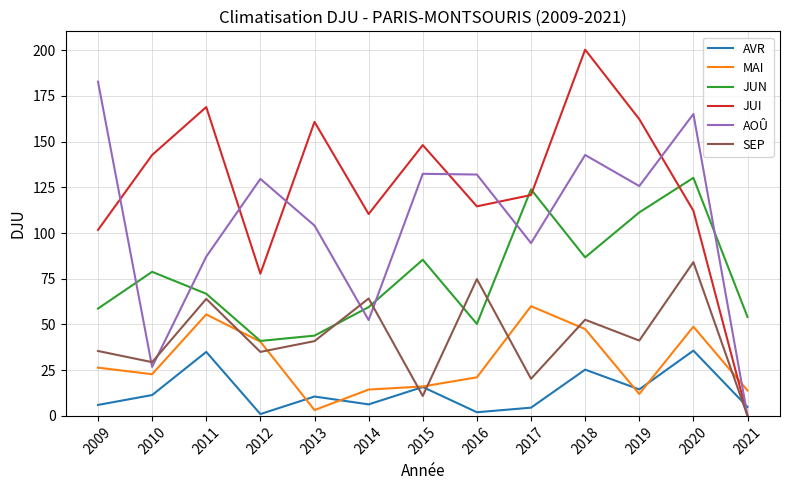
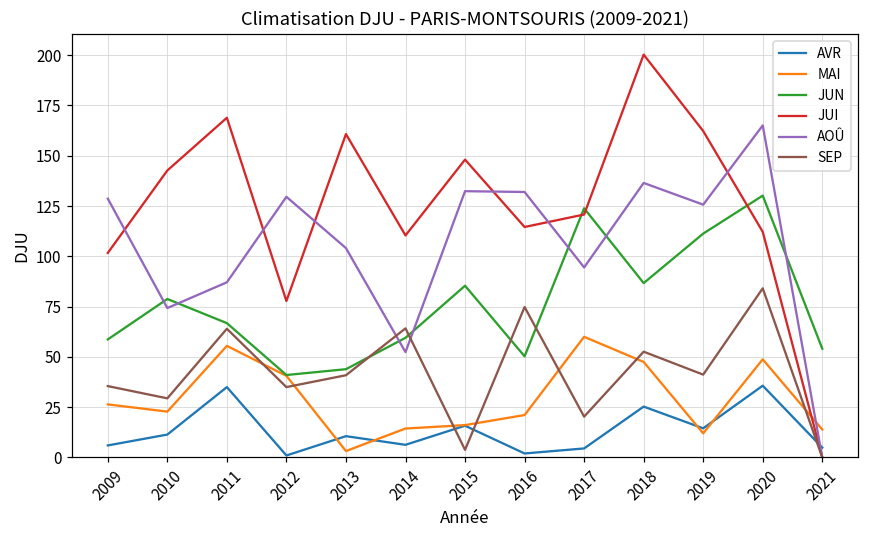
  {
    "AVR": {
      "2009": 6,
      "2010": 11,
      "2011": 35,
      "2012": 1,
      "2013": 11,
      "2014": 6,
      "2016": 2,
      "2017": 5,
      "2018": 25,
      "2019": 15,
      "2020": 36,
      "2021": 5
    },
    "MAI": {
      "2009": 26,
      "2010": 23,
      "2011": 56,
      "2013": 3,
      "2014": 14,
      "2016": 21,
      "2017": 60,
      "2018": 48,
      "2019": 12,
      "2020": 49,
      "2021": 14
    },
    "JUN": {
      "2009": 59,
      "2010": 79,
      "2011": 67,
      "2013": 44,
      "2014": 60,
      "2015": 85,
      "2016": 50,
      "2017": 124,
      "2018": 87,
      "2019": 111,
      "2020": 130,
      "2021": 54
    },
    "JUI": {
      "2009": 102,
      "2010": 143,
      "2011": 169,
      "2012": 78,
      "2013": 161,
      "2014": 110,
      "2015": 148,
      "2016": 115,
      "2017": 121,
      "2018": 200,
      "2019": 162,
      "2020": 112
    },
    "AOÛ": {
-     "2009": 183,
-     "2010": 27,
+     "2009": 129,
+     "2010": 74,
      "2011": 87,
      "2012": 130,
      "2013": 104,
      "2014": 52,
      "2015": 132,
      "2016": 132,
      "2017": 95,
-     "2018": 143,
+     "2018": 137,
      "2019": 126,
      "2020": 165
    },
    "SEP": {
      "2009": 36,
      "2010": 29,
      "2011": 64,
      "2012": 35,
      "2013": 41,
      "2014": 64,
-     "2015": 11,
+     "2015": 4,
      "2016": 75,
      "2017": 20,
      "2018": 53,
      "2019": 41,
      "2020": 84
    }
  }
